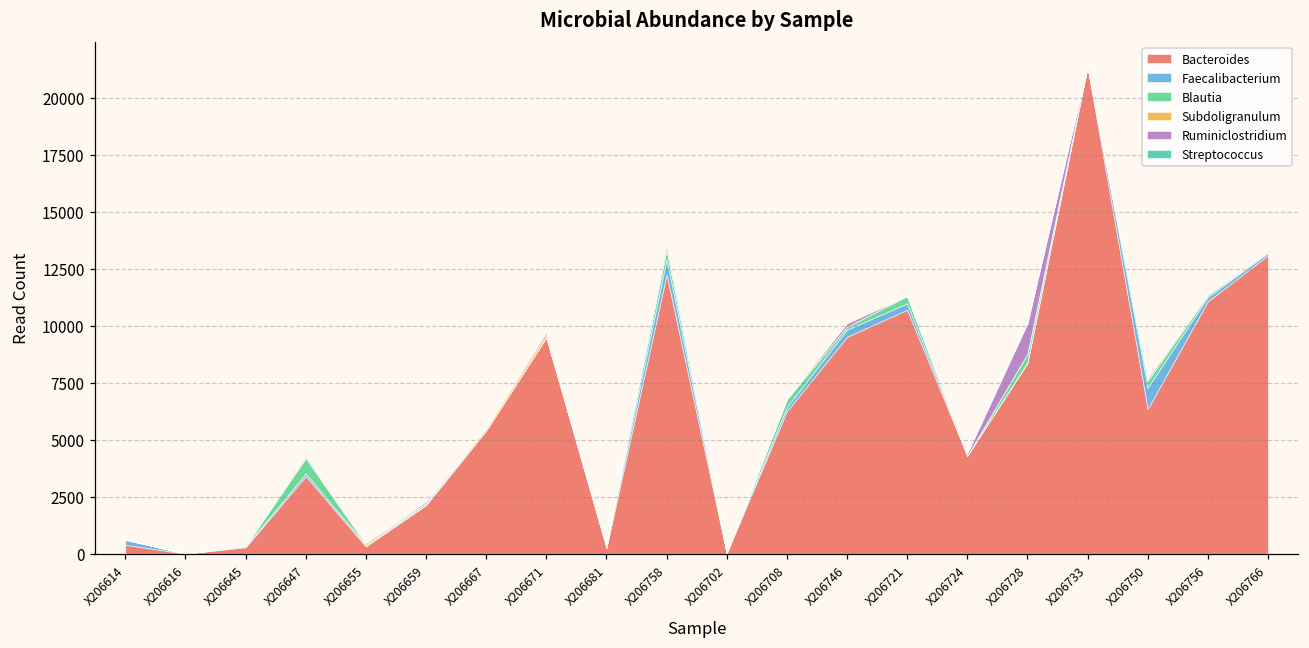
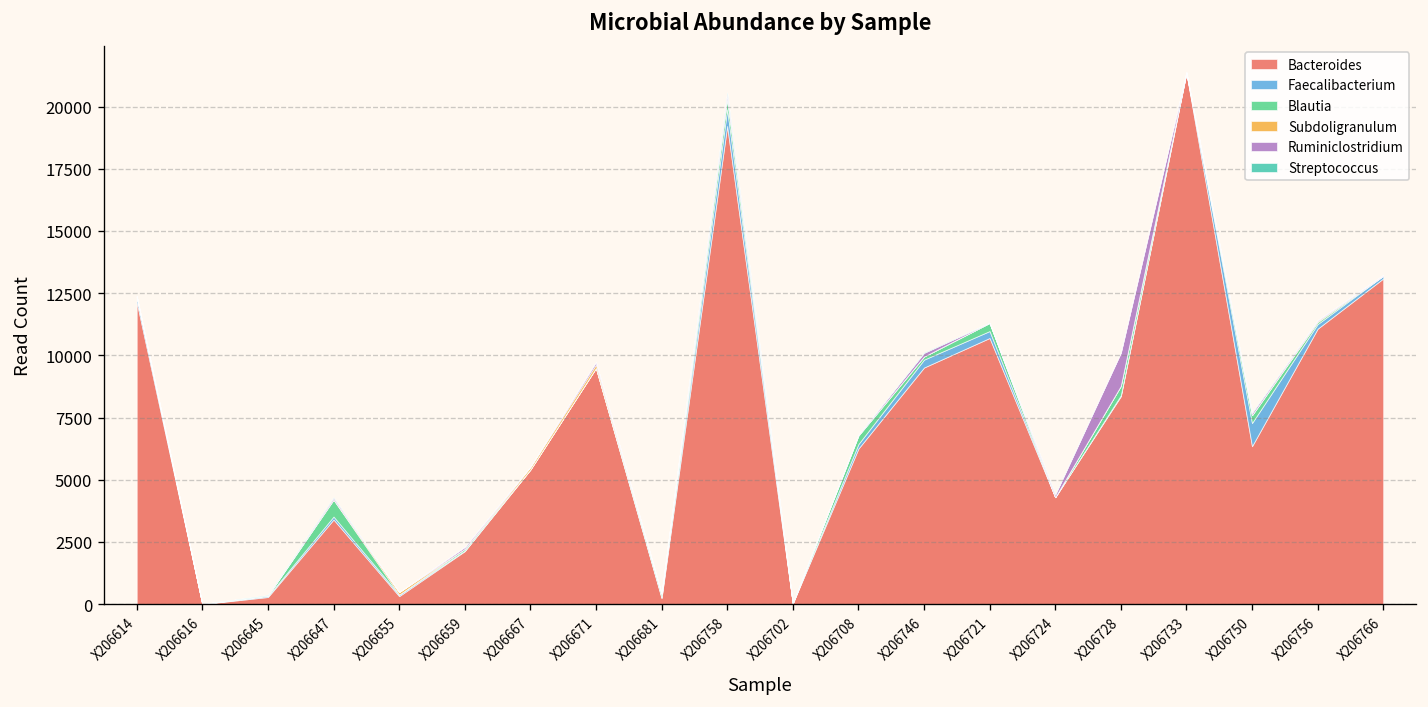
  {
    "Bacteroides": {
-     "X206614": 400,
-     "X206758": 12200,
+     "X206614": 12100,
+     "X206758": 19200,
      "X206708": 6200,
      "X206746": 9500,
      "X206721": 10700,
      "X206750": 6300,
      "X206756": 11100
    },
    "Faecalibacterium": {
      "X206758": 700,
      "X206708": 200,
      "X206746": 300,
      "X206721": 300,
      "X206750": 900
    }
  }
